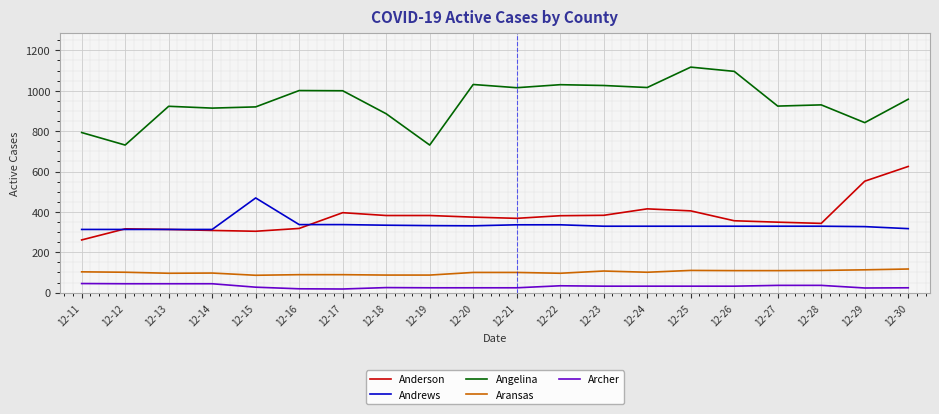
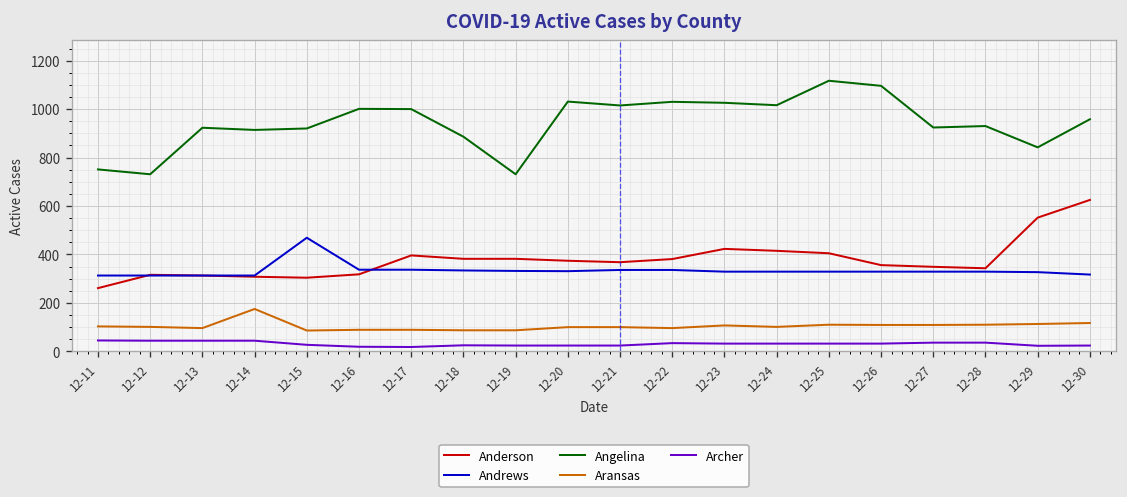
  {
    "Anderson": {
      "12-11": 260,
      "12-15": 300,
      "12-16": 320,
      "12-17": 400,
      "12-18": 380,
      "12-19": 380,
      "12-20": 370,
      "12-21": 370,
      "12-22": 380,
-     "12-23": 380,
+     "12-23": 420,
      "12-24": 420,
      "12-25": 410,
      "12-26": 360,
      "12-27": 350,
      "12-28": 340,
      "12-29": 550,
      "12-30": 630
    },
    "Andrews": {
      "12-11": 310,
      "12-15": 470,
      "12-16": 340,
      "12-17": 340,
      "12-18": 330,
      "12-19": 330,
      "12-20": 330,
      "12-21": 340,
      "12-22": 340,
      "12-23": 330,
      "12-24": 330,
      "12-25": 330,
      "12-26": 330,
      "12-27": 330,
      "12-28": 330,
      "12-29": 330,
      "12-30": 320
    },
    "Angelina": {
-     "12-11": 790,
+     "12-11": 750,
      "12-12": 730,
      "12-13": 920,
      "12-14": 910,
      "12-15": 920,
      "12-16": 1000,
      "12-17": 1000,
      "12-18": 890,
      "12-19": 730,
      "12-20": 1030,
      "12-21": 1020,
      "12-22": 1030,
      "12-23": 1030,
      "12-24": 1020,
      "12-25": 1120,
      "12-26": 1100,
      "12-27": 920,
      "12-28": 930,
      "12-29": 840,
      "12-30": 960
    },
    "Aransas": {
      "12-11": 100,
      "12-12": 100,
      "12-13": 100,
-     "12-14": 100,
+     "12-14": 180,
      "12-15": 90,
      "12-16": 90,
      "12-17": 90,
      "12-18": 90,
      "12-19": 90,
      "12-20": 100,
      "12-21": 100,
      "12-22": 100,
      "12-23": 110,
      "12-24": 100,
      "12-25": 110,
      "12-26": 110,
      "12-27": 110,
      "12-28": 110,
      "12-29": 110,
      "12-30": 120
    },
    "Archer": {
      "12-11": 50,
      "12-12": 40,
      "12-13": 40,
      "12-14": 40,
      "12-15": 30,
      "12-16": 20,
      "12-17": 20,
      "12-18": 30,
      "12-19": 20,
      "12-20": 20,
      "12-21": 20,
      "12-22": 30,
      "12-23": 30,
      "12-24": 30,
      "12-25": 30,
      "12-26": 30,
      "12-27": 40,
      "12-28": 40,
      "12-29": 20,
      "12-30": 20
    }
  }
